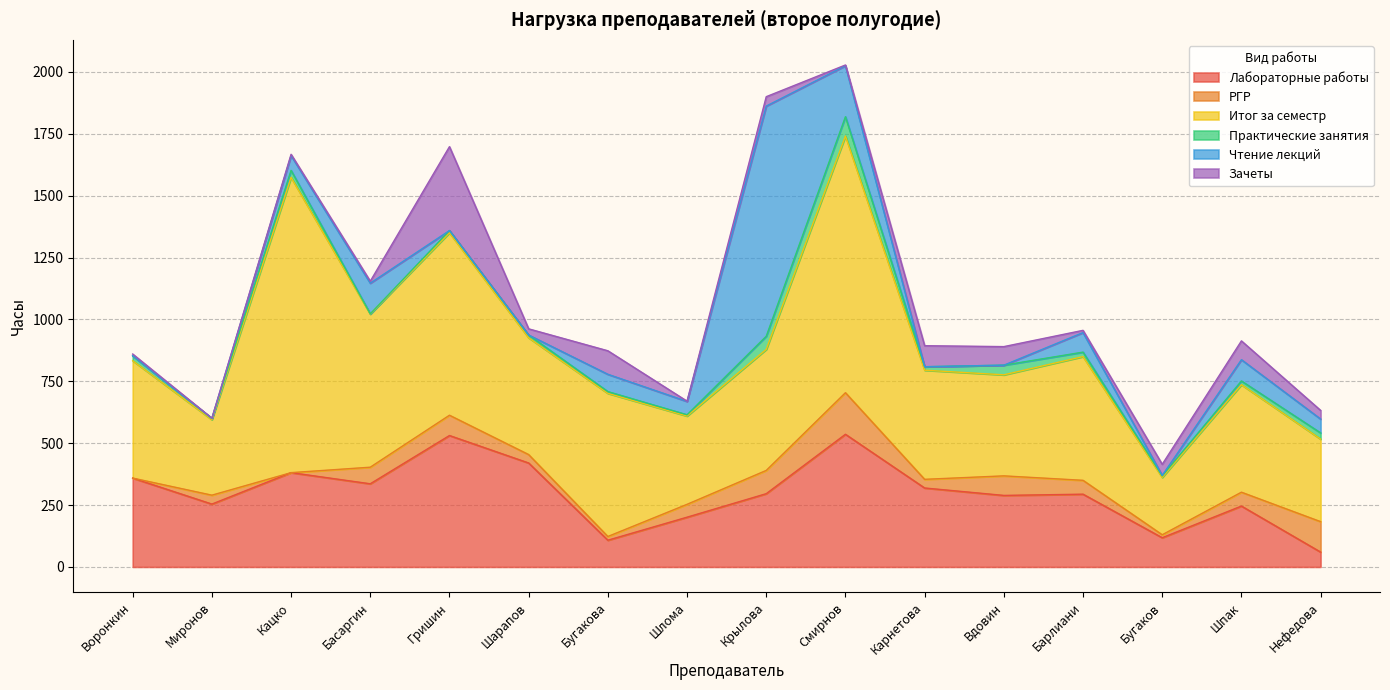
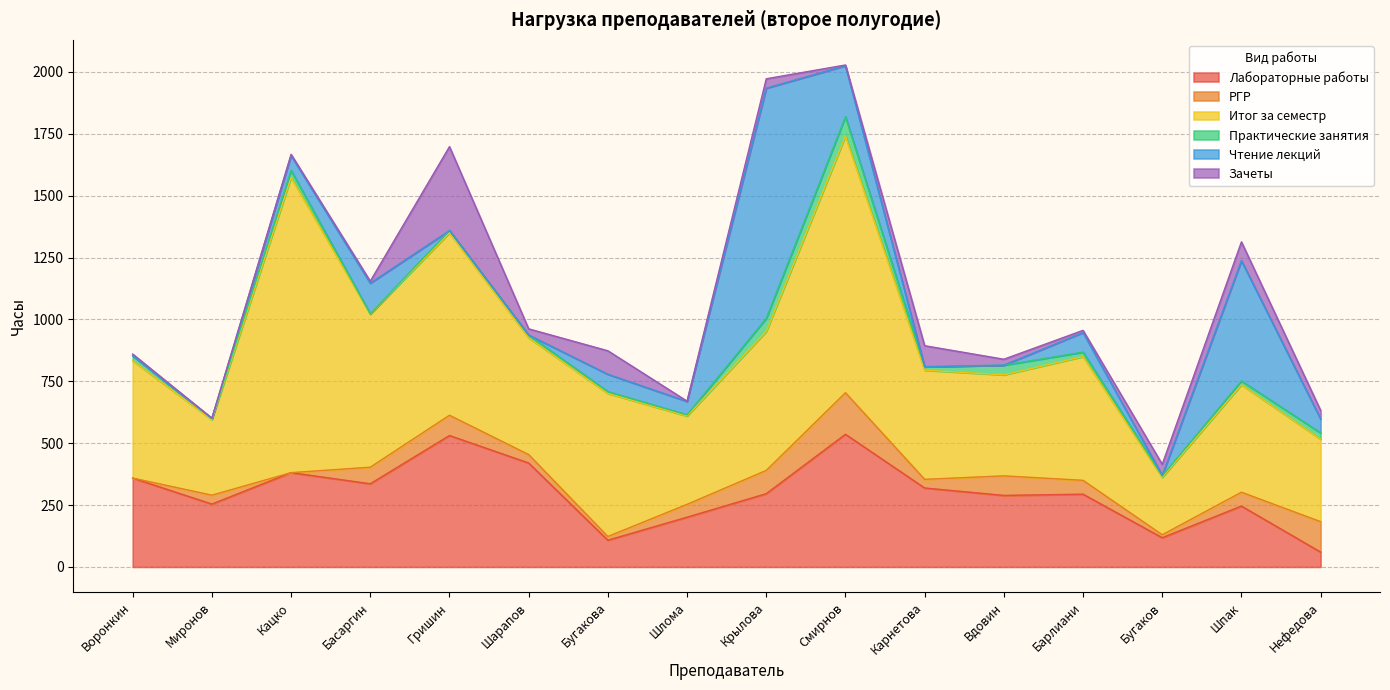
  {
    "Итог за семестр": {
      "Воронкин": 470,
      "Кацко": 1190,
      "Шарапов": 470,
-     "Крылова": 490,
+     "Крылова": 560,
      "Смирнов": 1040,
      "Карнетова": 440,
      "Вдовин": 410,
      "Барлиани": 500,
      "Шпак": 430,
      "Нефедова": 330
    },
    "Практические занятия": {
      "Кацко": 30,
      "Крылова": 50,
      "Смирнов": 80,
      "Барлиани": 20,
      "Шпак": 20,
      "Нефедова": 30
    },
    "Чтение лекций": {
      "Бугакова": 70,
      "Крылова": 930,
-     "Шпак": 90,
+     "Шпак": 490,
      "Нефедова": 60
    },
    "Зачеты": {
      "Гришин": 340,
      "Шарапов": 30,
      "Бугакова": 100,
      "Крылова": 40,
      "Карнетова": 90,
-     "Вдовин": 80,
+     "Вдовин": 20,
      "Бугаков": 50,
      "Шпак": 80,
      "Нефедова": 40
    }
  }
